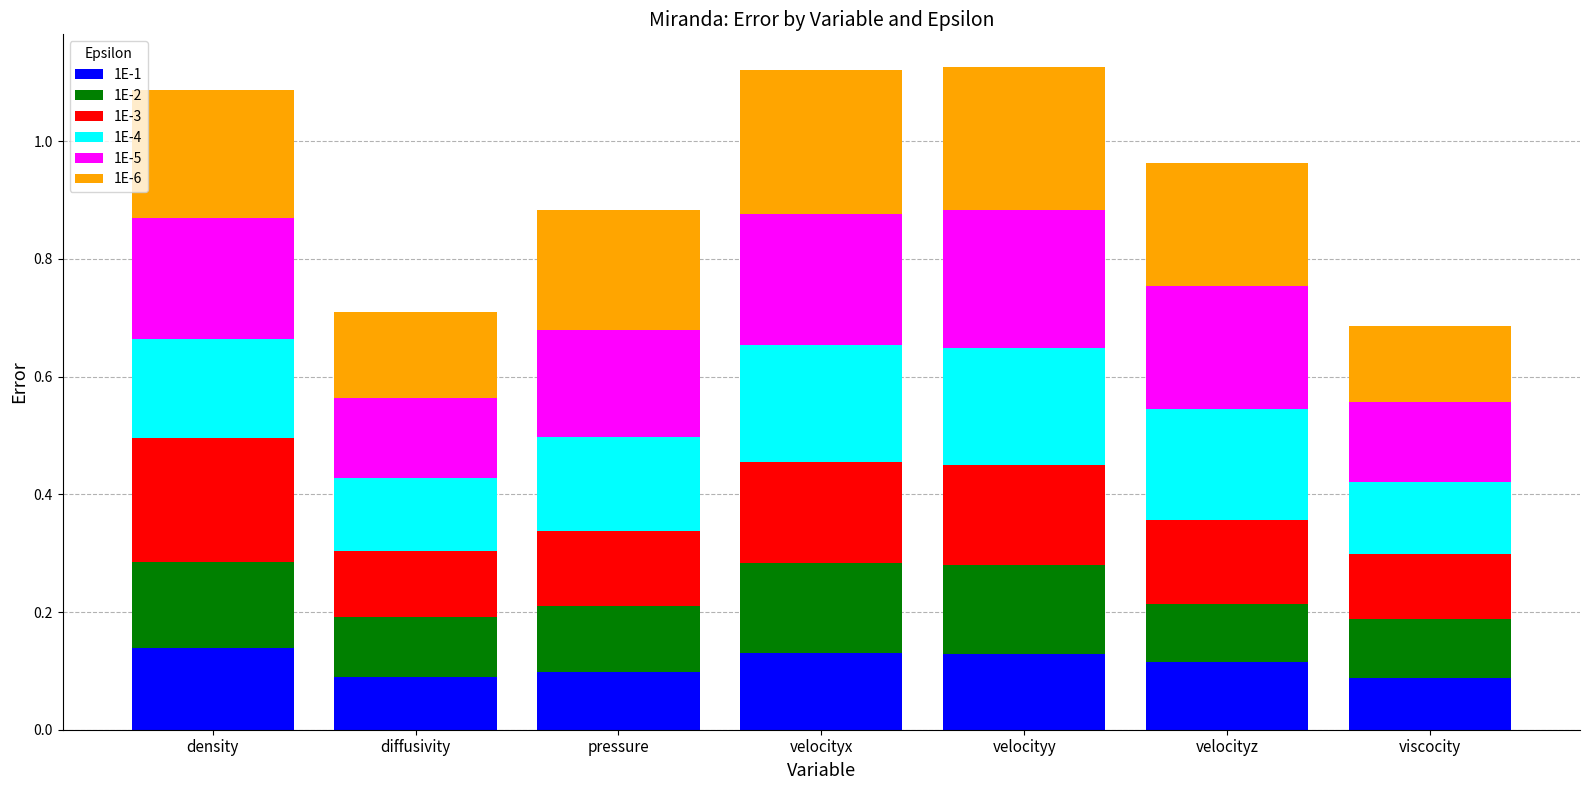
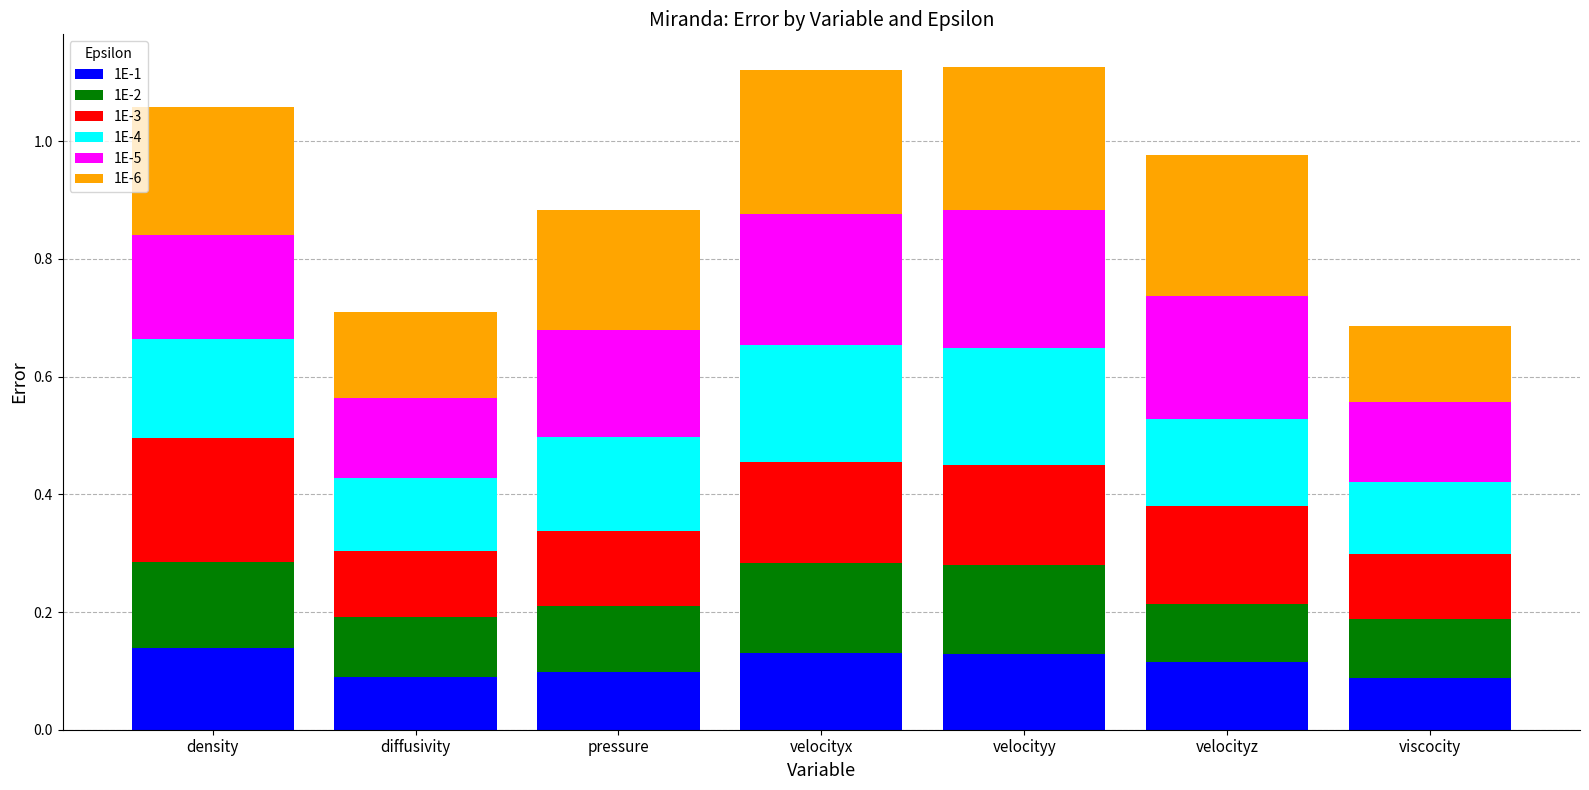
  {
    "1E-1": {
      "density": 0.14,
      "diffusivity": 0.09,
      "pressure": 0.10,
      "velocityx": 0.13,
      "velocityy": 0.13,
      "velocityz": 0.12,
      "viscocity": 0.09
    },
    "1E-2": {
      "density": 0.15,
      "diffusivity": 0.10,
      "pressure": 0.11,
      "velocityx": 0.15,
      "velocityy": 0.15,
      "velocityz": 0.10,
      "viscocity": 0.10
    },
    "1E-3": {
      "density": 0.21,
      "diffusivity": 0.11,
      "pressure": 0.13,
      "velocityx": 0.17,
      "velocityy": 0.17,
-     "velocityz": 0.14,
+     "velocityz": 0.17,
      "viscocity": 0.11
    },
    "1E-4": {
      "density": 0.17,
      "diffusivity": 0.12,
      "pressure": 0.16,
      "velocityx": 0.20,
      "velocityy": 0.20,
-     "velocityz": 0.19,
+     "velocityz": 0.15,
      "viscocity": 0.12
    },
    "1E-5": {
-     "density": 0.21,
+     "density": 0.18,
      "diffusivity": 0.14,
      "pressure": 0.18,
      "velocityx": 0.22,
      "velocityy": 0.24,
      "velocityz": 0.21,
      "viscocity": 0.14
    },
    "1E-6": {
      "density": 0.22,
      "diffusivity": 0.15,
      "pressure": 0.20,
      "velocityx": 0.24,
      "velocityy": 0.24,
-     "velocityz": 0.21,
+     "velocityz": 0.24,
      "viscocity": 0.13
    }
  }
